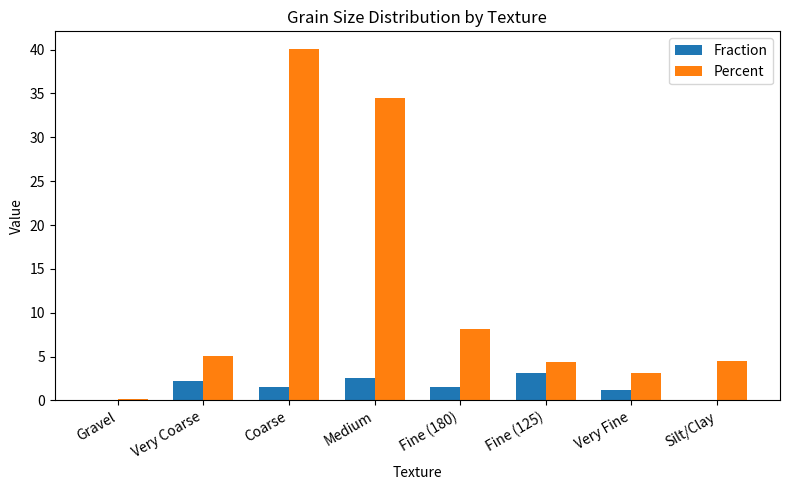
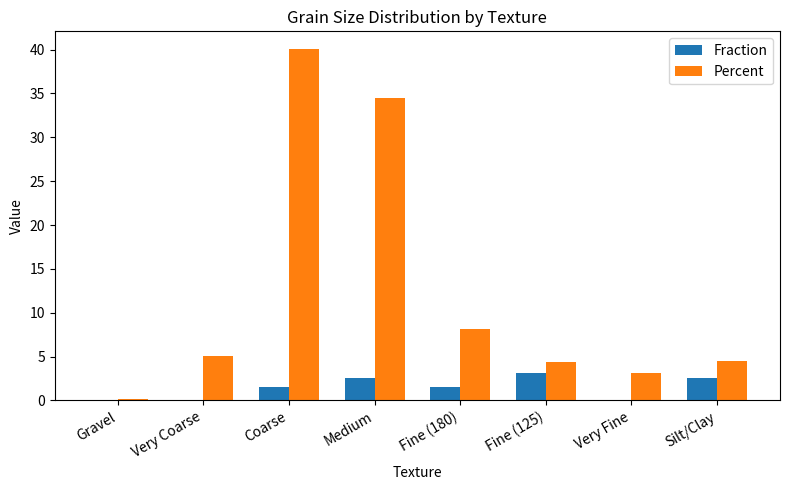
  {
    "Fraction": {
-     "Very Coarse": 2,
+     "Very Coarse": 0,
      "Coarse": 2,
      "Medium": 3,
      "Fine (180)": 2,
      "Fine (125)": 3,
-     "Very Fine": 1,
-     "Silt/Clay": 0
+     "Very Fine": 0,
+     "Silt/Clay": 3
    },
    "Percent": {
      "Very Coarse": 5,
      "Coarse": 40,
      "Medium": 34,
      "Fine (180)": 8,
      "Fine (125)": 4,
      "Very Fine": 3,
      "Silt/Clay": 5
    }
  }
